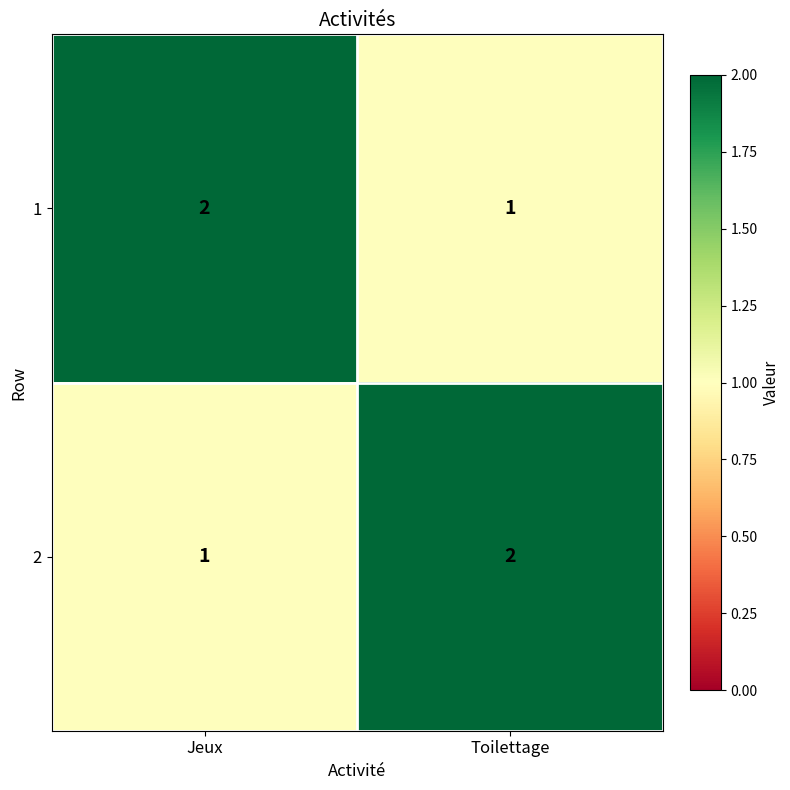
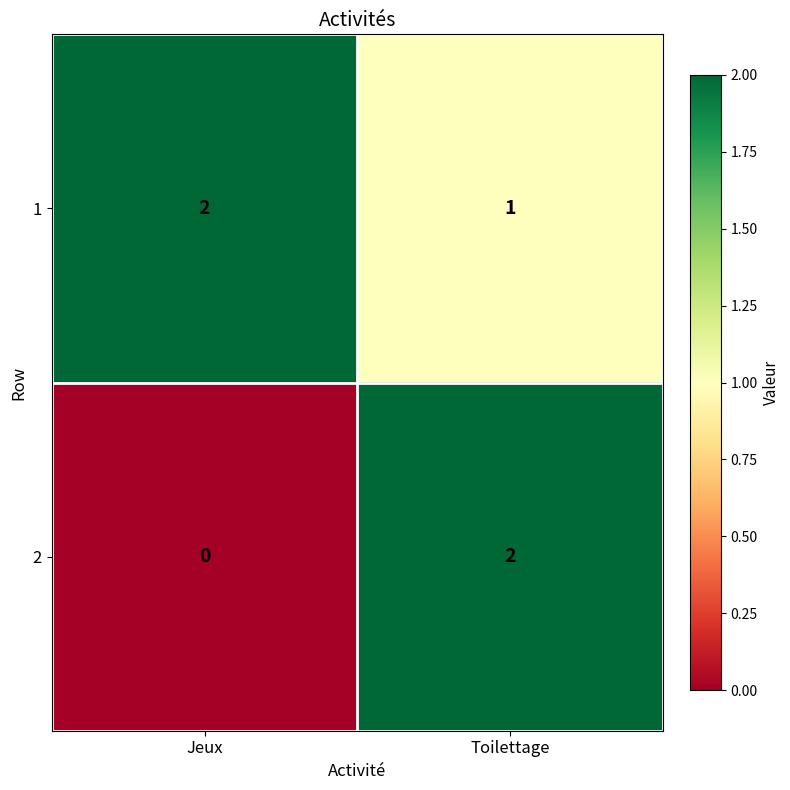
  {
    "1": {
      "Jeux": 2,
      "Toilettage": 1
    },
    "2": {
-     "Jeux": 1,
+     "Jeux": 0,
      "Toilettage": 2
    }
  }
